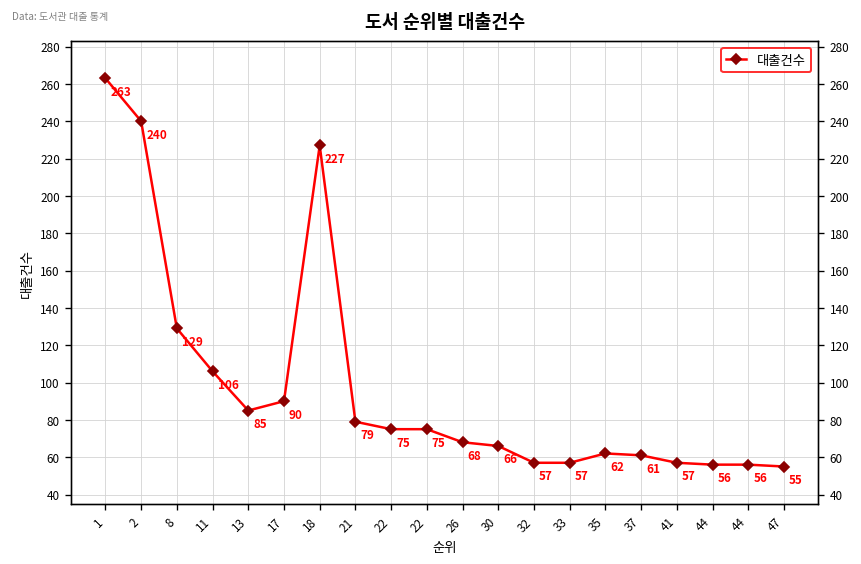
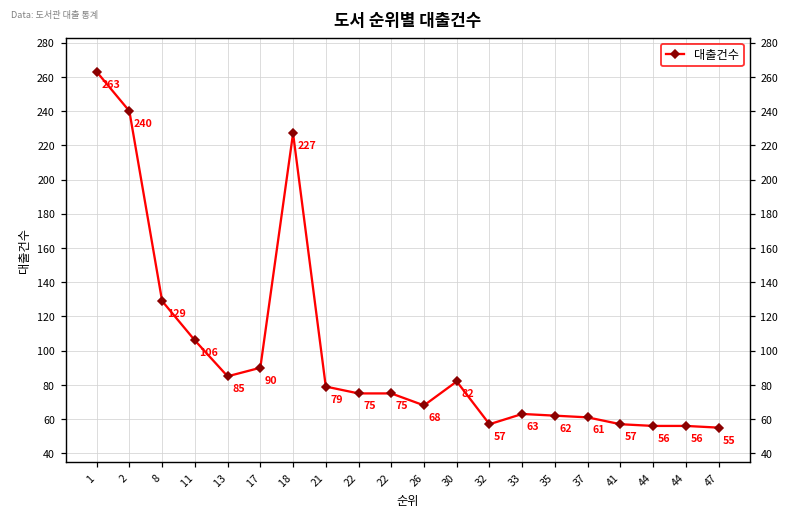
  {
    "1": 263,
    "2": 240,
    "8": 129,
    "11": 106,
    "13": 85,
    "17": 90,
    "18": 227,
    "21": 79,
    "26": 68,
-   "30": 66,
+   "30": 82,
    "32": 57,
-   "33": 57,
+   "33": 63,
    "35": 62,
    "37": 61,
    "41": 57,
    "47": 55
  }
